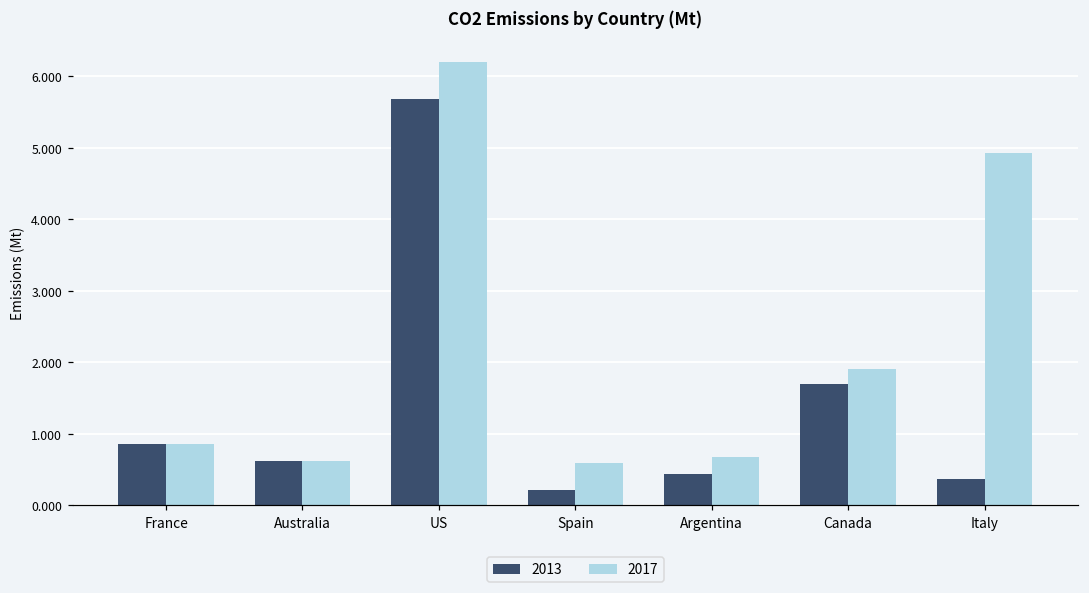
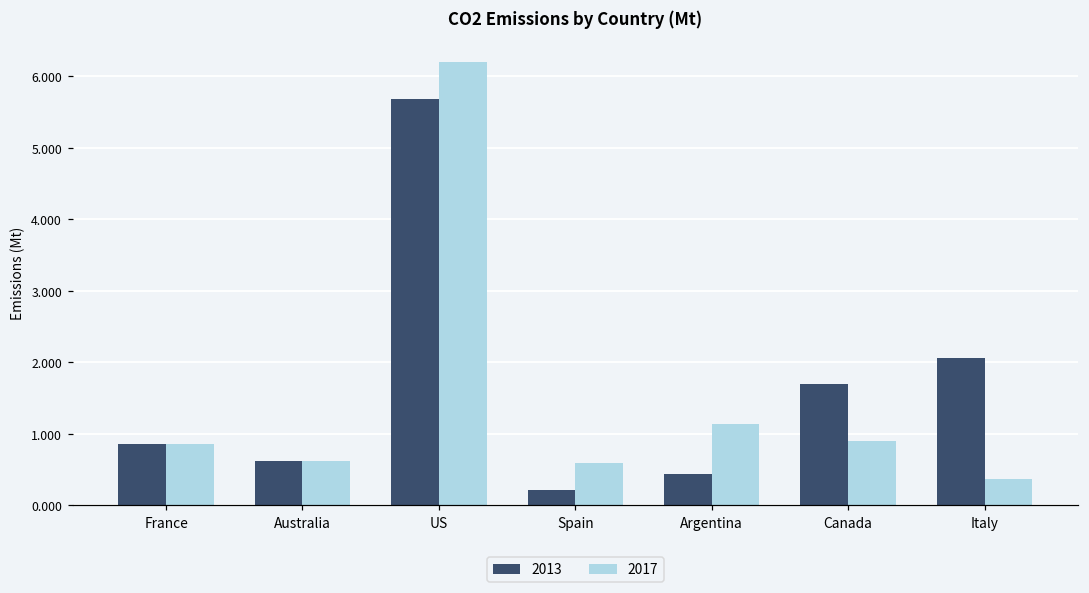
  {
    "2013": {
      "France": 0.9,
      "Australia": 0.6,
      "US": 5.7,
      "Spain": 0.2,
      "Argentina": 0.4,
      "Canada": 1.7,
-     "Italy": 0.4
+     "Italy": 2.1
    },
    "2017": {
      "France": 0.9,
      "Australia": 0.6,
      "US": 6.2,
      "Spain": 0.6,
-     "Argentina": 0.7,
-     "Canada": 1.9,
-     "Italy": 4.9
+     "Argentina": 1.1,
+     "Canada": 0.9,
+     "Italy": 0.4
    }
  }
